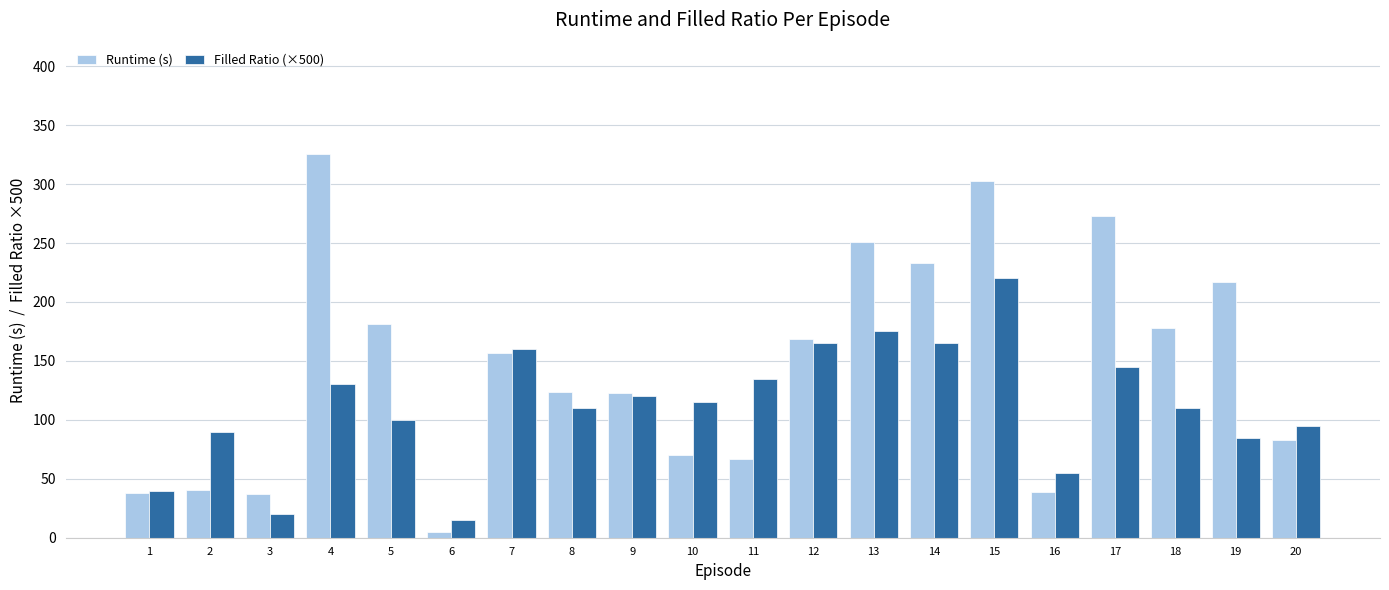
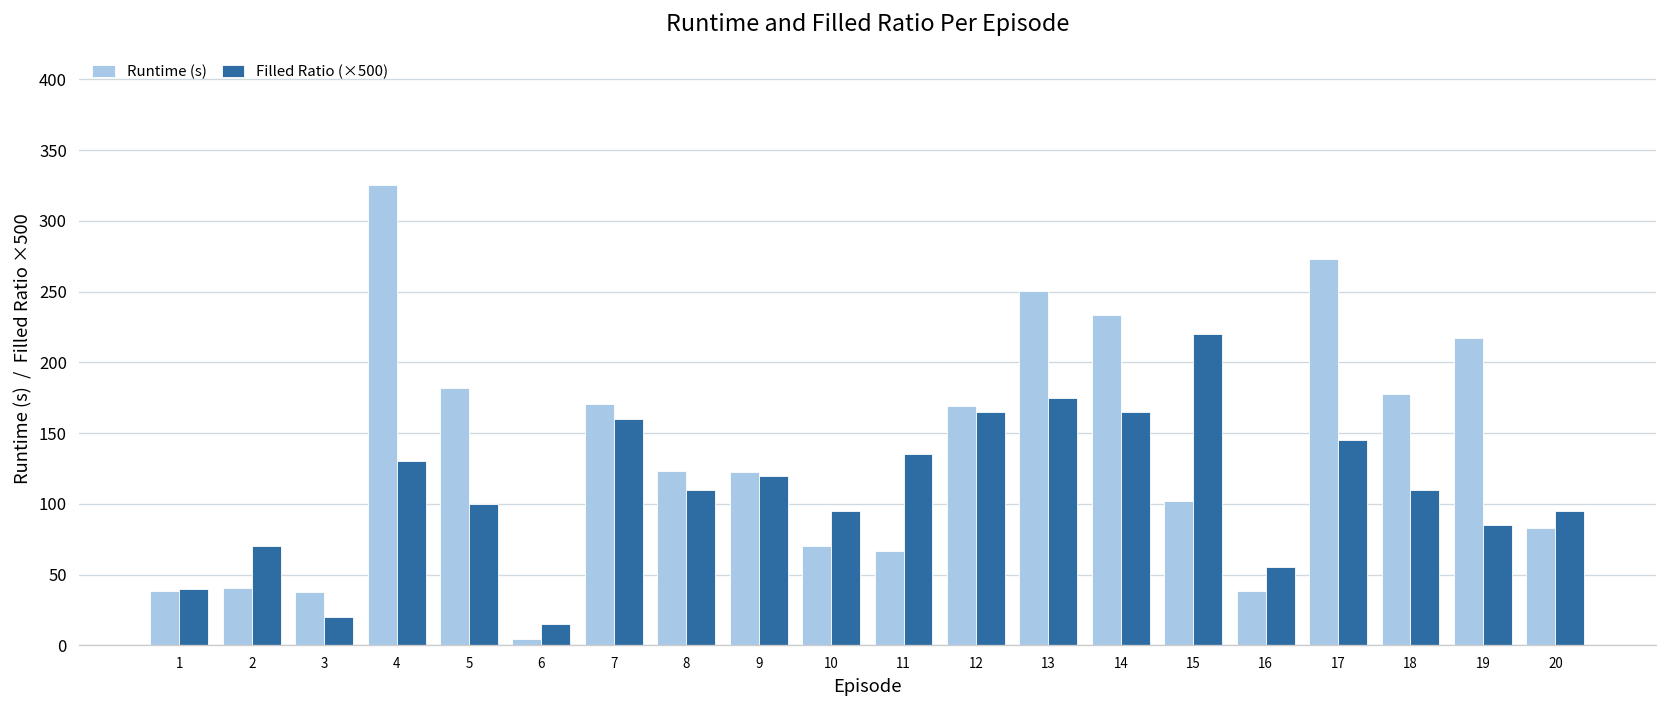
  {
    "Runtime (s)": {
      "1": 38,
      "2": 41,
      "3": 37,
      "4": 325,
      "5": 182,
      "6": 5,
-     "7": 157,
+     "7": 171,
      "8": 123,
      "9": 122,
      "10": 70,
      "11": 67,
      "12": 169,
      "13": 251,
      "14": 233,
-     "15": 303,
+     "15": 102,
      "16": 38,
      "17": 273,
      "18": 178,
      "19": 217,
      "20": 83
    },
    "Filled Ratio (×500)": {
      "1": 40,
-     "2": 90,
+     "2": 70,
      "3": 20,
      "4": 130,
      "5": 100,
      "6": 15,
      "7": 160,
      "8": 110,
      "9": 120,
-     "10": 115,
+     "10": 95,
      "11": 135,
      "12": 165,
      "13": 175,
      "14": 165,
      "15": 220,
      "16": 55,
      "17": 145,
      "18": 110,
      "19": 85,
      "20": 95
    }
  }
